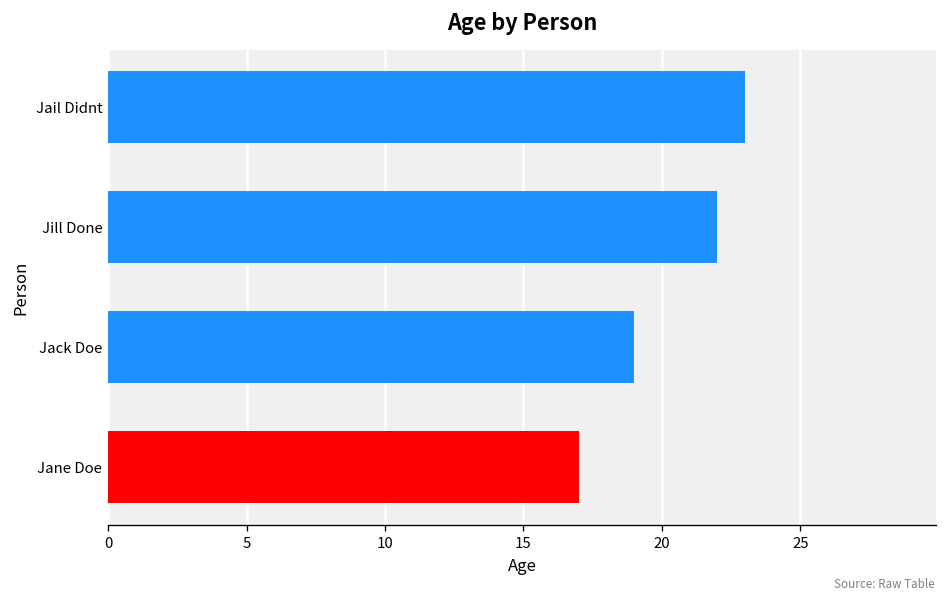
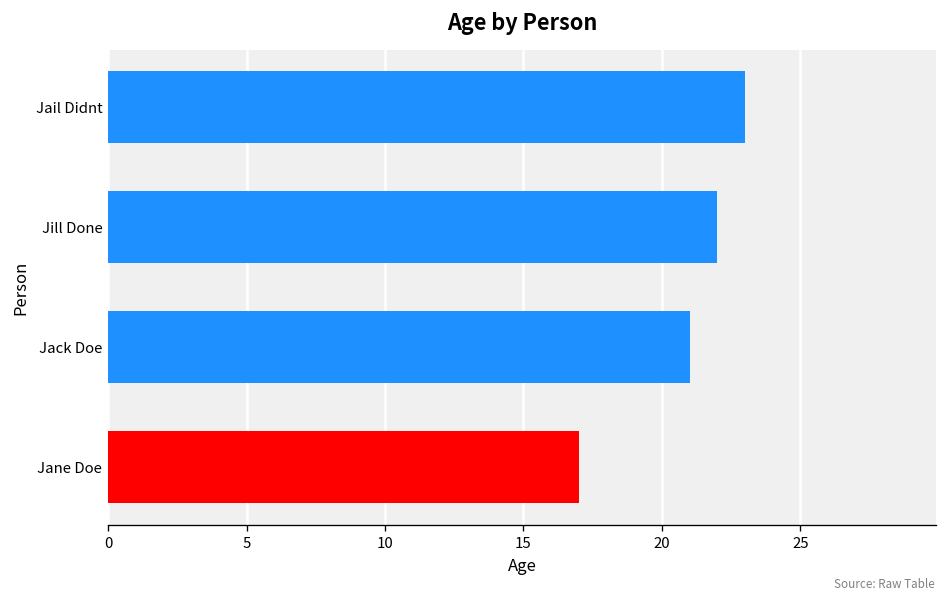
  {
    "Jail Didnt": 23,
    "Jill Done": 22,
-   "Jack Doe": 19,
+   "Jack Doe": 21,
    "Jane Doe": 17
  }
